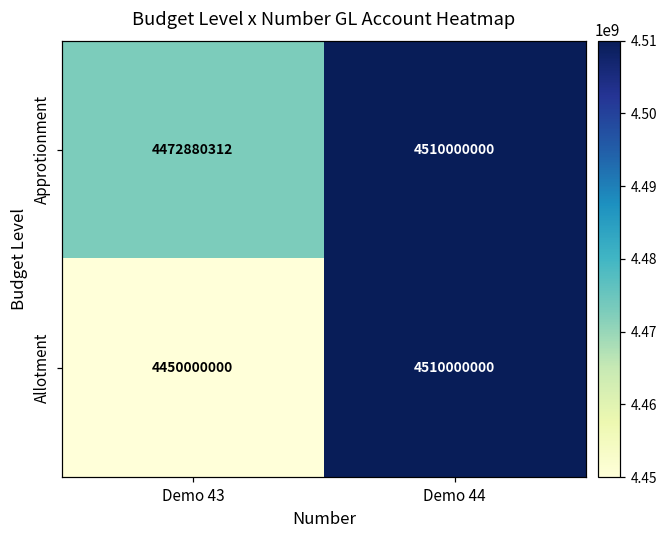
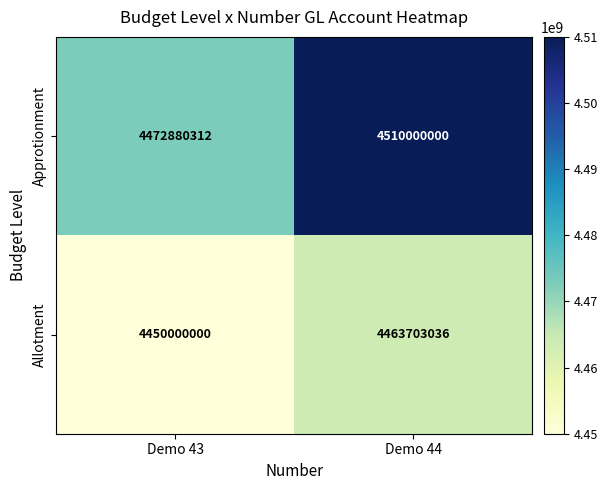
  {
    "Approtionment": {
      "Demo 43": 4472880312,
      "Demo 44": 4510000000
    },
    "Allotment": {
      "Demo 43": 4450000000,
-     "Demo 44": 4510000000
+     "Demo 44": 4463703036
    }
  }
